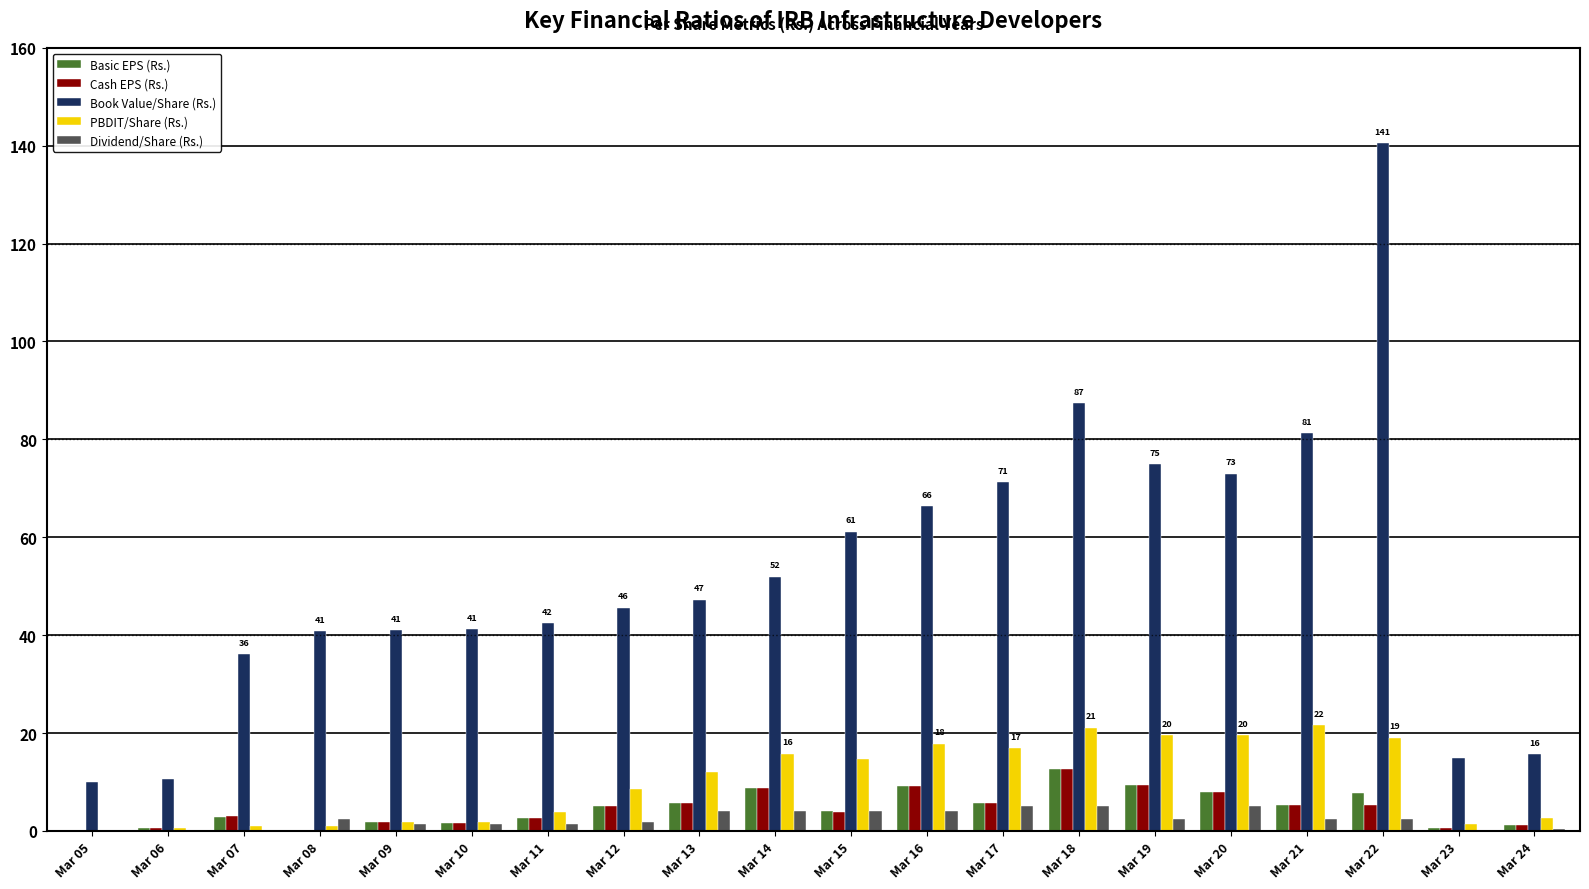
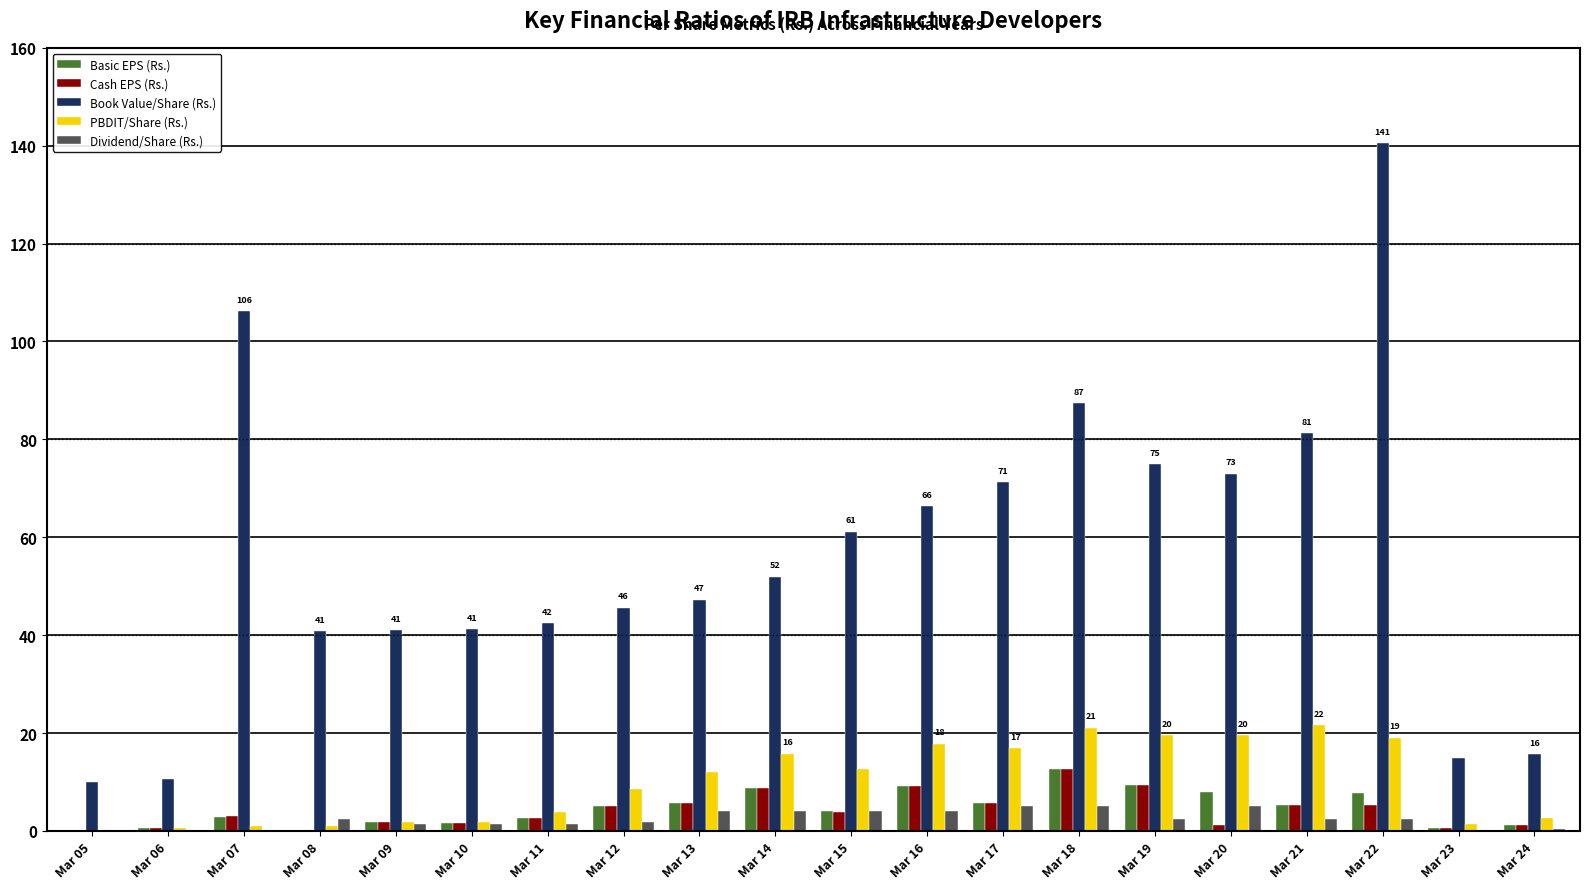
  {
    "Cash EPS (Rs.)": {
      "Mar 05": 0,
      "Mar 06": 1,
      "Mar 07": 3,
      "Mar 09": 2,
      "Mar 10": 2,
      "Mar 11": 3,
      "Mar 12": 5,
      "Mar 13": 6,
      "Mar 14": 9,
      "Mar 15": 4,
      "Mar 16": 9,
      "Mar 17": 6,
      "Mar 18": 13,
      "Mar 19": 9,
-     "Mar 20": 8,
+     "Mar 20": 1,
      "Mar 21": 5,
      "Mar 22": 5,
      "Mar 23": 1,
      "Mar 24": 1
    },
    "Book Value/Share (Rs.)": {
-     "Mar 07": 36,
+     "Mar 07": 106,
      "Mar 08": 41,
      "Mar 09": 41,
      "Mar 10": 41,
      "Mar 11": 42,
      "Mar 12": 46,
      "Mar 13": 47,
      "Mar 14": 52,
      "Mar 15": 61,
      "Mar 16": 66,
      "Mar 17": 71,
      "Mar 18": 87,
      "Mar 19": 75,
      "Mar 20": 73,
      "Mar 21": 81,
      "Mar 22": 141,
      "Mar 24": 16
    },
    "PBDIT/Share (Rs.)": {
      "Mar 05": 0,
      "Mar 06": 1,
      "Mar 07": 1,
      "Mar 08": 1,
      "Mar 09": 2,
      "Mar 10": 2,
      "Mar 11": 4,
      "Mar 12": 9,
      "Mar 13": 12,
-     "Mar 15": 15,
+     "Mar 15": 13,
      "Mar 23": 1,
      "Mar 24": 3
    }
  }
